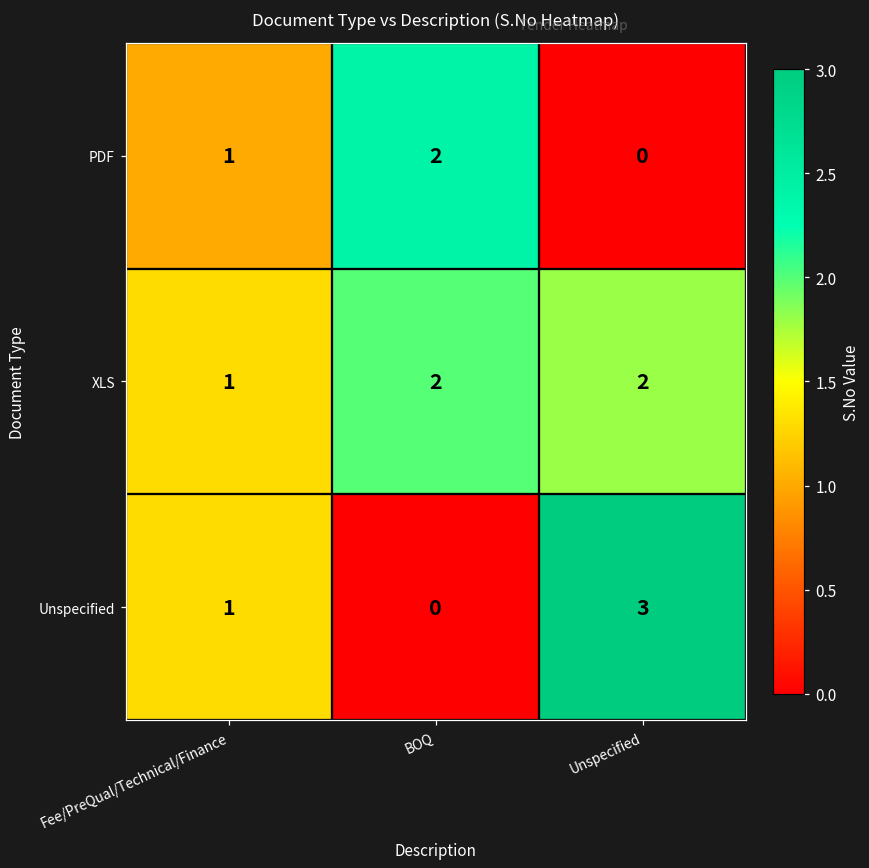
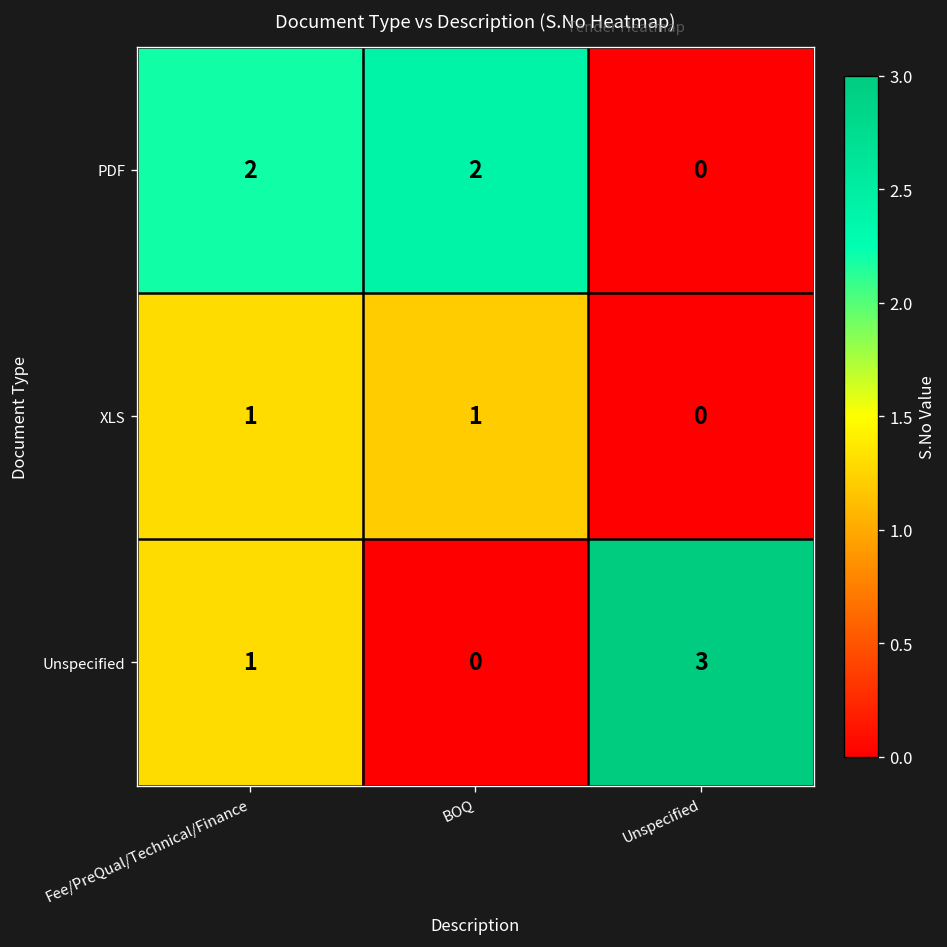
  {
    "PDF": {
-     "Fee/PreQual/Technical/Finance": 1,
+     "Fee/PreQual/Technical/Finance": 2,
      "BOQ": 2,
      "Unspecified": 0
    },
    "XLS": {
      "Fee/PreQual/Technical/Finance": 1,
-     "BOQ": 2,
-     "Unspecified": 2
+     "BOQ": 1,
+     "Unspecified": 0
    },
    "Unspecified": {
      "Fee/PreQual/Technical/Finance": 1,
      "BOQ": 0,
      "Unspecified": 3
    }
  }
